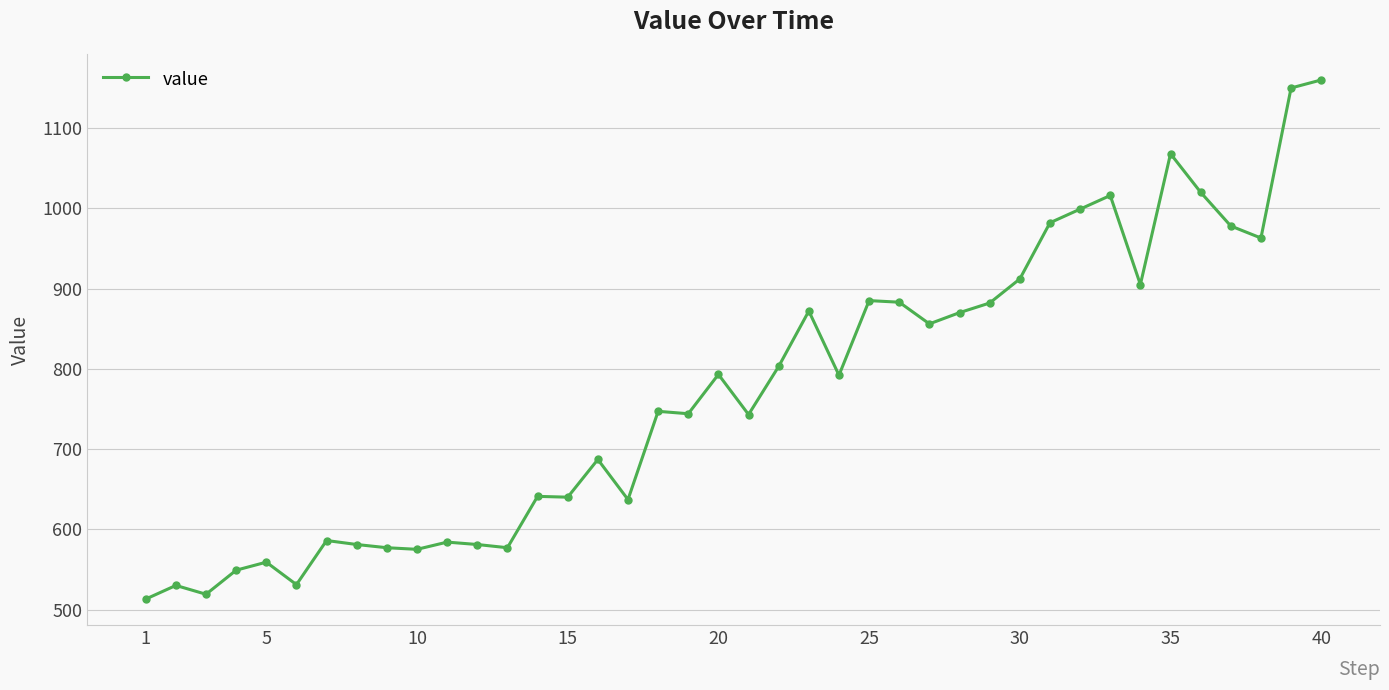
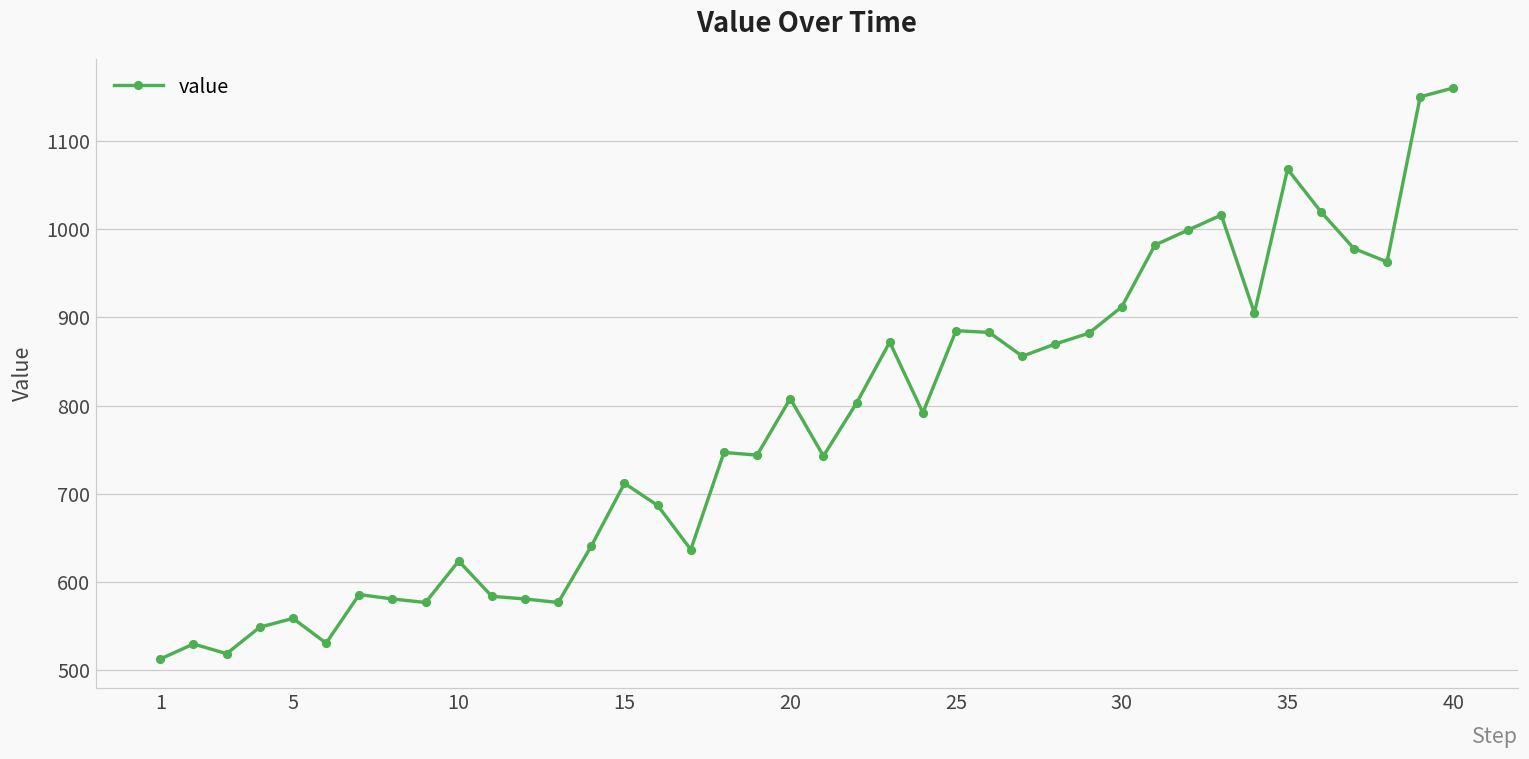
  {
    "1": 510,
    "5": 560,
-   "10": 580,
-   "15": 640,
-   "20": 790,
+   "10": 620,
+   "15": 710,
+   "20": 810,
    "25": 890,
    "30": 910,
    "35": 1070,
    "40": 1160
  }
